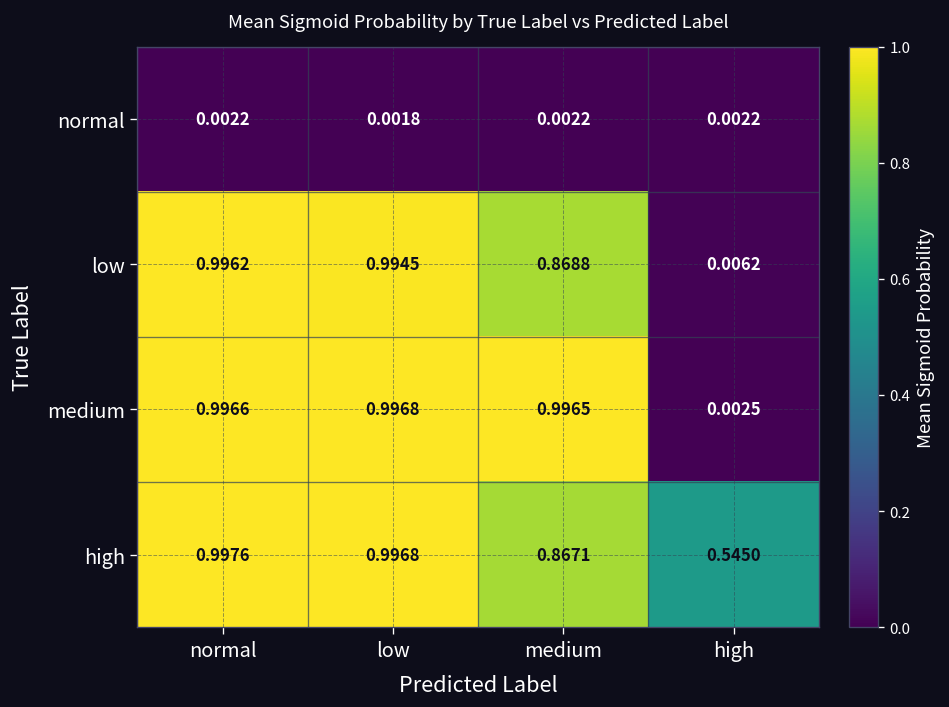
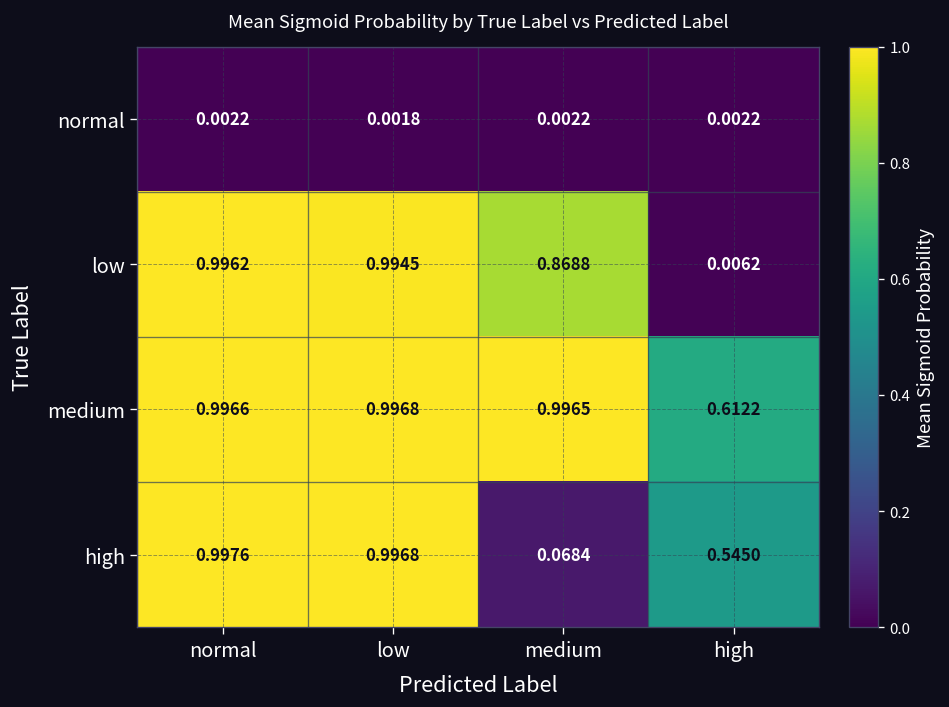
  {
    "normal": {
      "normal": 0.0022,
      "low": 0.0018,
      "medium": 0.0022,
      "high": 0.0022
    },
    "low": {
      "normal": 0.9962,
      "low": 0.9945,
      "medium": 0.8688,
      "high": 0.0062
    },
    "medium": {
      "normal": 0.9966,
      "low": 0.9968,
      "medium": 0.9965,
-     "high": 0.0025
+     "high": 0.6122
    },
    "high": {
      "normal": 0.9976,
      "low": 0.9968,
-     "medium": 0.8671,
+     "medium": 0.0684,
      "high": 0.5450
    }
  }
